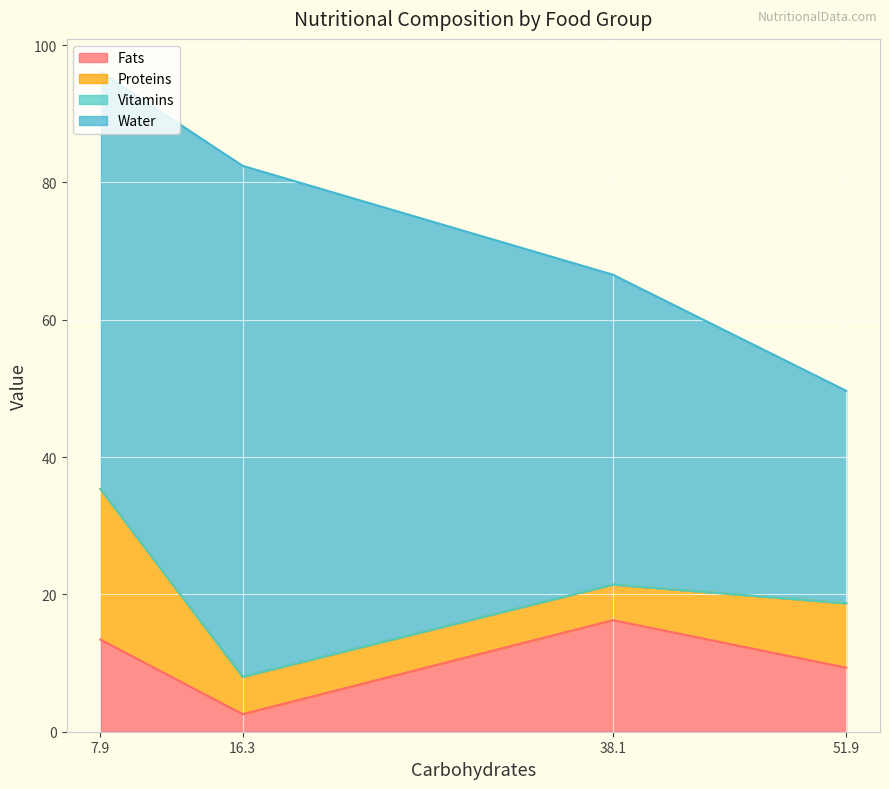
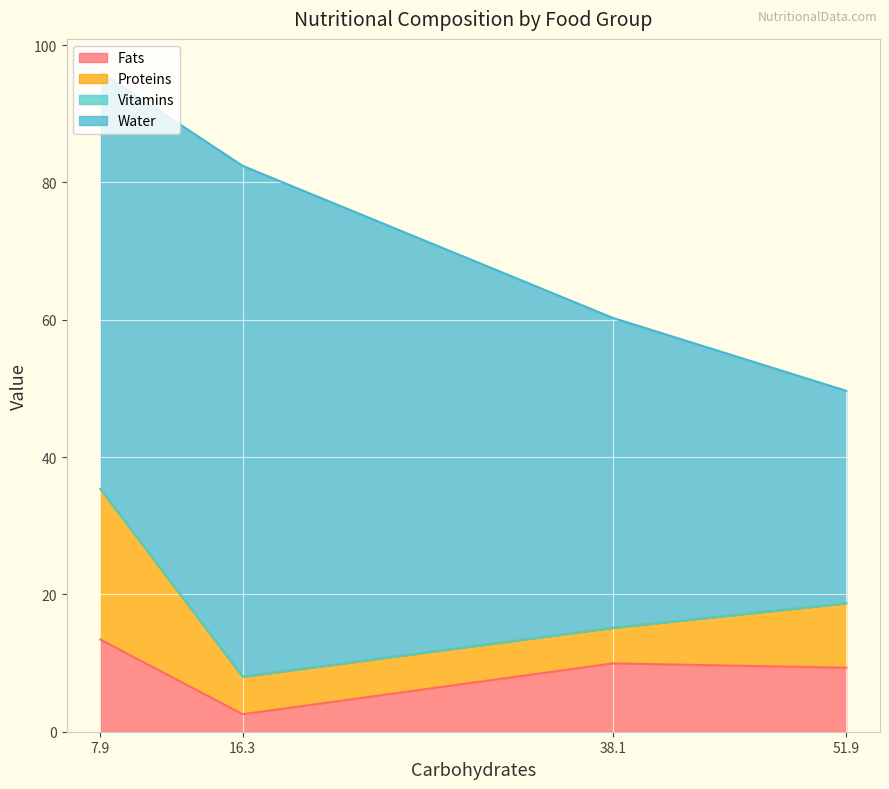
  {
    "Fats": {
      "7.9": 13,
      "16.3": 3,
-     "38.1": 16,
+     "38.1": 10,
      "51.9": 9
    }
  }
